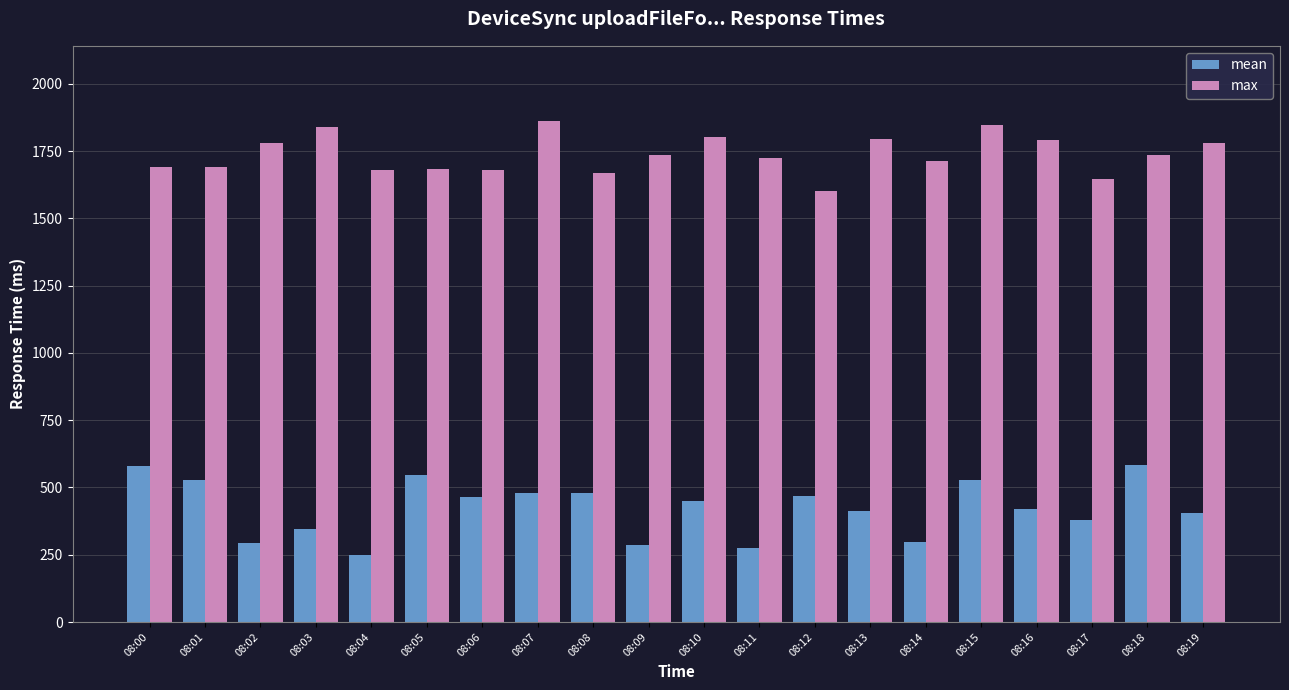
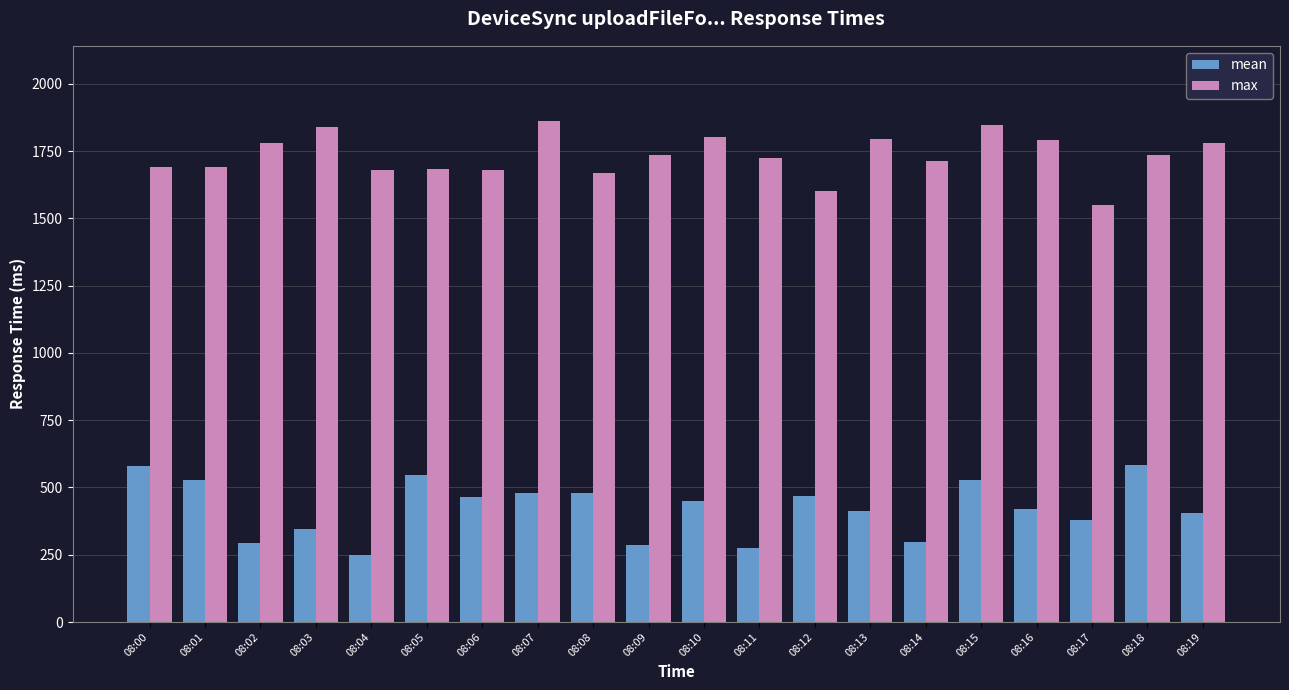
  {
    "mean": {
      "08:00": 580,
      "08:01": 530,
      "08:02": 300,
      "08:03": 350,
      "08:04": 250,
      "08:05": 550,
      "08:06": 460,
      "08:07": 480,
      "08:08": 480,
      "08:09": 290,
      "08:10": 450,
      "08:11": 270,
      "08:12": 470,
      "08:13": 410,
      "08:14": 300,
      "08:15": 530,
      "08:16": 420,
      "08:17": 380,
      "08:18": 580,
      "08:19": 410
    },
    "max": {
      "08:00": 1690,
      "08:01": 1690,
      "08:02": 1780,
      "08:03": 1840,
      "08:04": 1680,
      "08:05": 1680,
      "08:06": 1680,
      "08:07": 1860,
      "08:08": 1670,
      "08:09": 1730,
      "08:10": 1800,
      "08:11": 1720,
      "08:12": 1600,
      "08:13": 1800,
      "08:14": 1710,
      "08:15": 1850,
      "08:16": 1790,
-     "08:17": 1650,
+     "08:17": 1550,
      "08:18": 1740,
      "08:19": 1780
    }
  }
